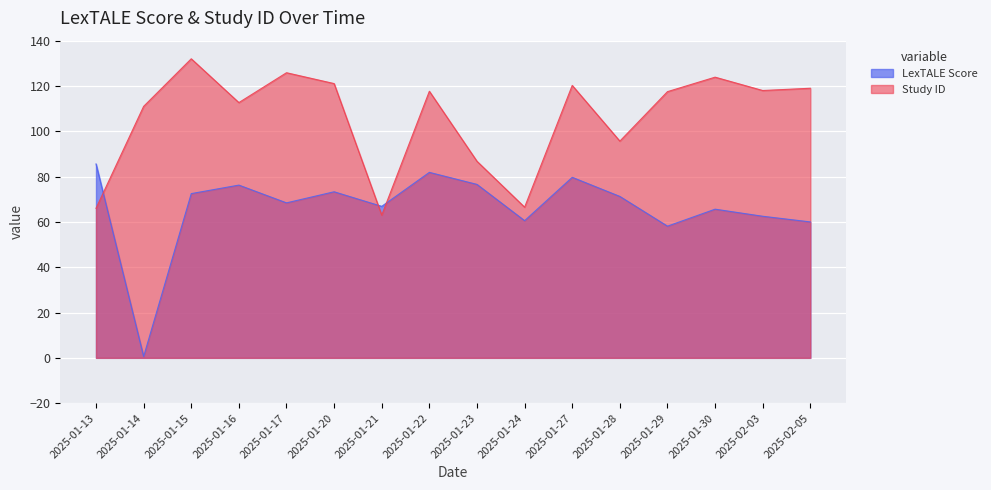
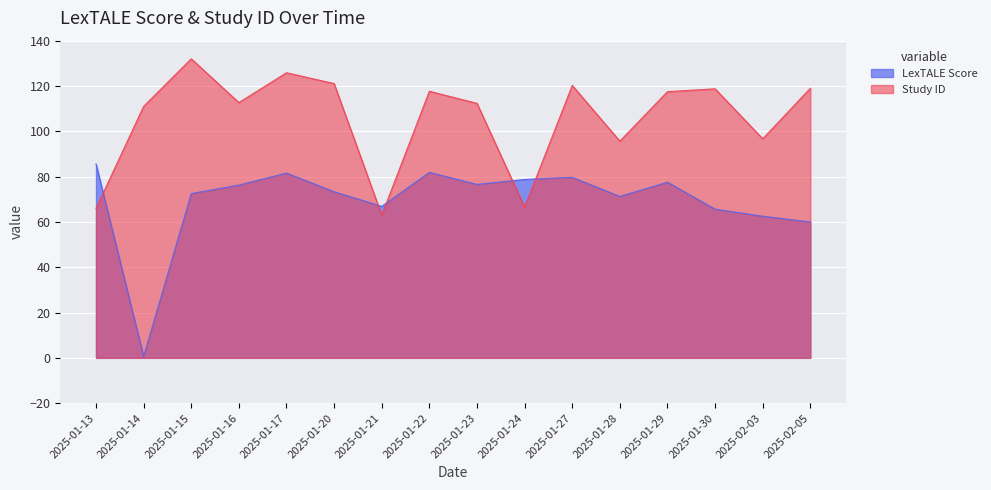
  {
    "LexTALE Score": {
      "2025-01-13": 86,
      "2025-01-14": 1,
      "2025-01-15": 73,
      "2025-01-16": 76,
-     "2025-01-17": 68,
+     "2025-01-17": 82,
      "2025-01-20": 73,
      "2025-01-21": 67,
      "2025-01-22": 82,
      "2025-01-23": 77,
-     "2025-01-24": 61,
+     "2025-01-24": 79,
      "2025-01-27": 80,
      "2025-01-28": 71,
-     "2025-01-29": 58,
+     "2025-01-29": 78,
      "2025-01-30": 66,
      "2025-02-03": 63,
      "2025-02-05": 60
    },
    "Study ID": {
      "2025-01-13": 66,
      "2025-01-14": 111,
      "2025-01-15": 132,
      "2025-01-16": 113,
      "2025-01-17": 126,
      "2025-01-20": 121,
      "2025-01-21": 63,
      "2025-01-22": 118,
-     "2025-01-23": 87,
+     "2025-01-23": 112,
      "2025-01-24": 67,
      "2025-01-27": 120,
      "2025-01-28": 96,
      "2025-01-29": 118,
-     "2025-01-30": 124,
-     "2025-02-03": 118,
+     "2025-01-30": 119,
+     "2025-02-03": 97,
      "2025-02-05": 119
    }
  }
